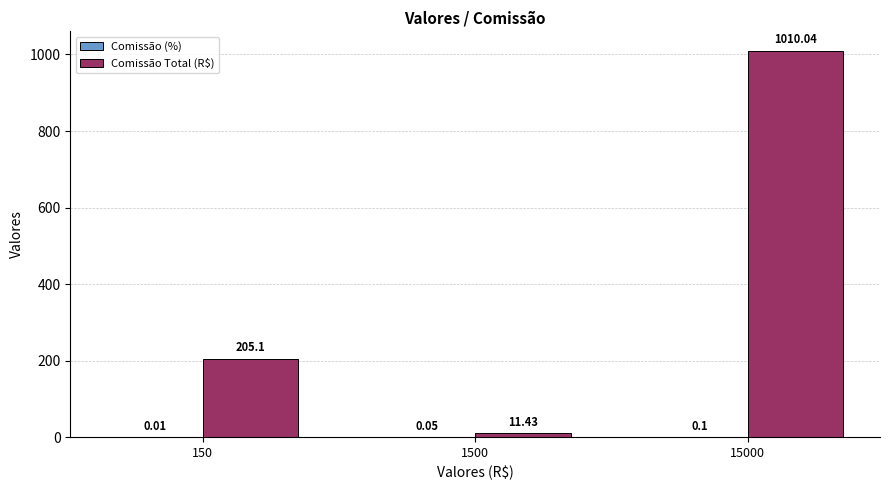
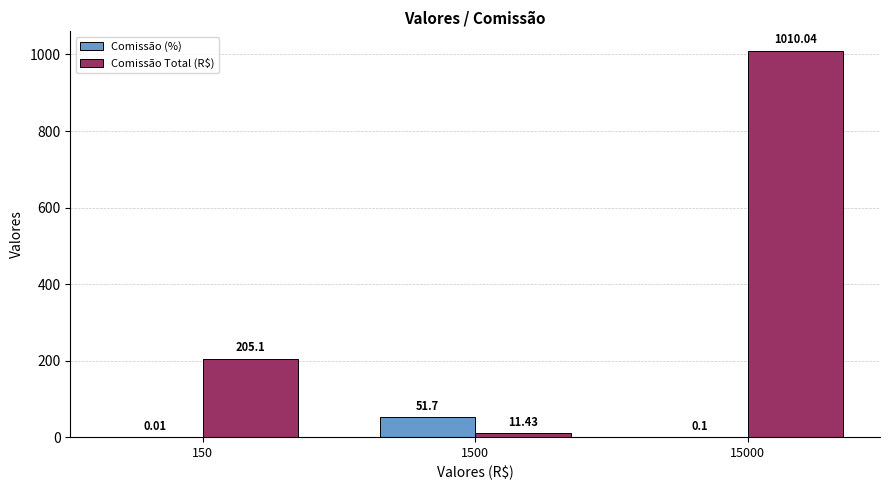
  {
    "Comissão (%)": {
      "150": 0.01,
-     "1500": 0.05,
+     "1500": 51.7,
      "15000": 0.1
    },
    "Comissão Total (R$)": {
      "150": 205.1,
      "1500": 11.43,
      "15000": 1010.04
    }
  }
